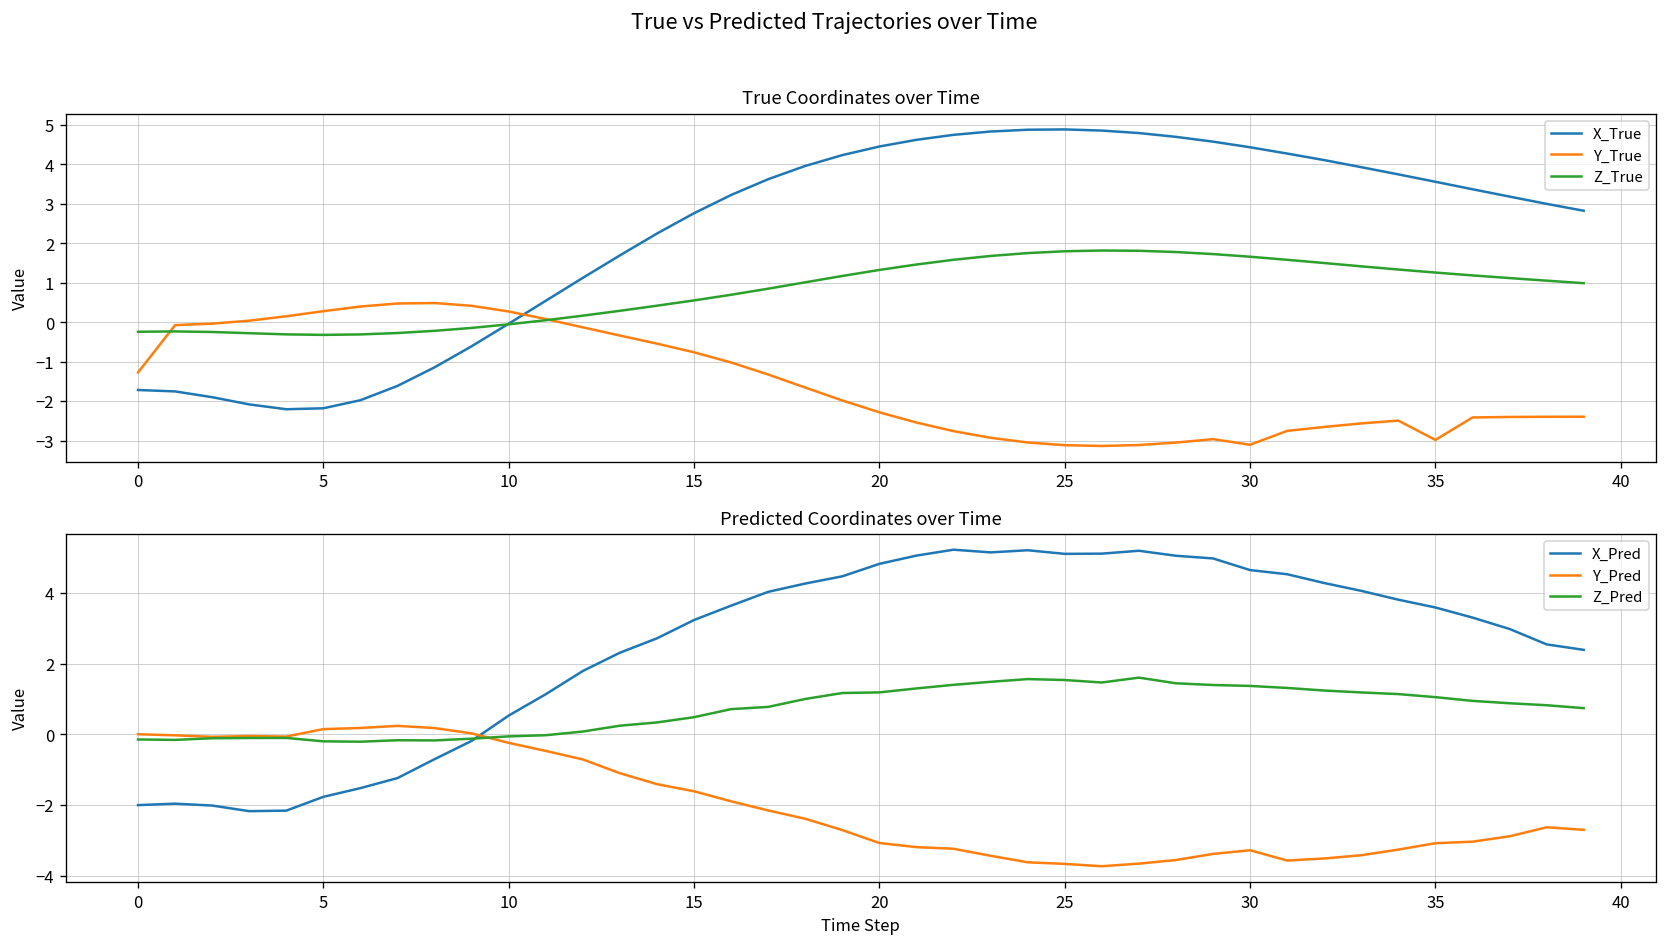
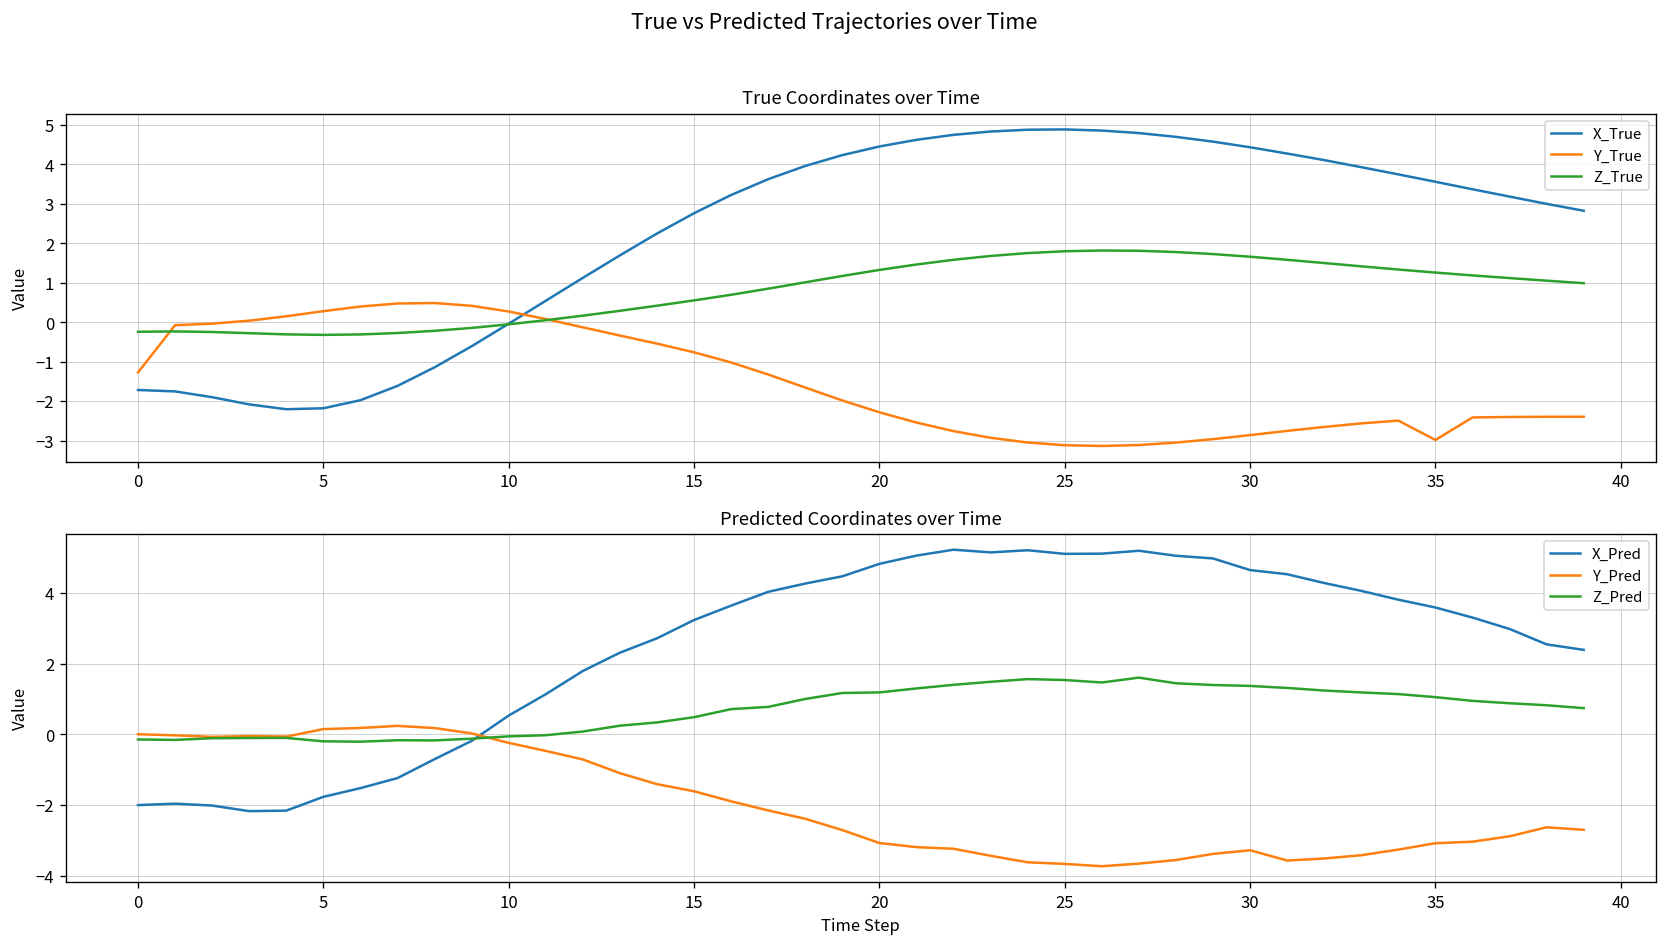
  {
    "True Coordinates over Time": {
      "X_True": {
        "0": -1.7,
        "5": -2.2,
        "15": 2.8,
        "20": 4.5,
        "25": 4.9,
        "30": 4.4,
        "35": 3.6
      },
      "Y_True": {
        "0": -1.3,
        "5": 0.3,
        "10": 0.3,
        "15": -0.8,
        "20": -2.3,
        "25": -3.1,
-       "30": -3.1,
+       "30": -2.9,
        "35": -3.0
      },
      "Z_True": {
        "0": -0.2,
        "5": -0.3,
        "15": 0.6,
        "20": 1.3,
        "25": 1.8,
        "30": 1.7,
        "35": 1.3
      }
    },
    "Predicted Coordinates over Time": {
      "X_Pred": {
        "0": -2.0,
        "5": -1.8,
        "10": 0.5,
        "15": 3.2,
        "20": 4.8,
        "25": 5.1,
        "30": 4.7,
        "35": 3.6
      },
      "Y_Pred": {
        "0": 0.0,
        "5": 0.2,
        "10": -0.2,
        "15": -1.6,
        "20": -3.1,
        "25": -3.7,
        "30": -3.3,
        "35": -3.1
      },
      "Z_Pred": {
        "0": -0.1,
        "5": -0.2,
        "10": -0.1,
        "15": 0.5,
        "20": 1.2,
        "25": 1.5,
        "30": 1.4,
        "35": 1.1
      }
    }
  }
